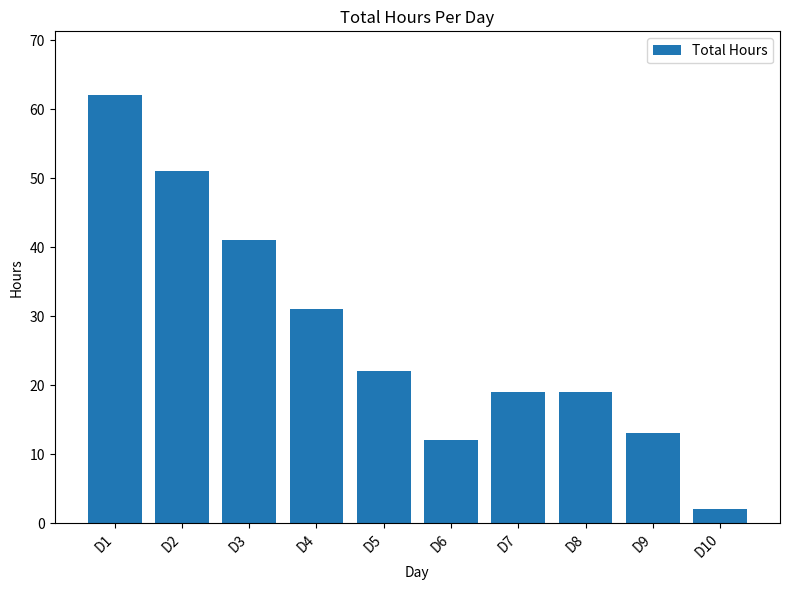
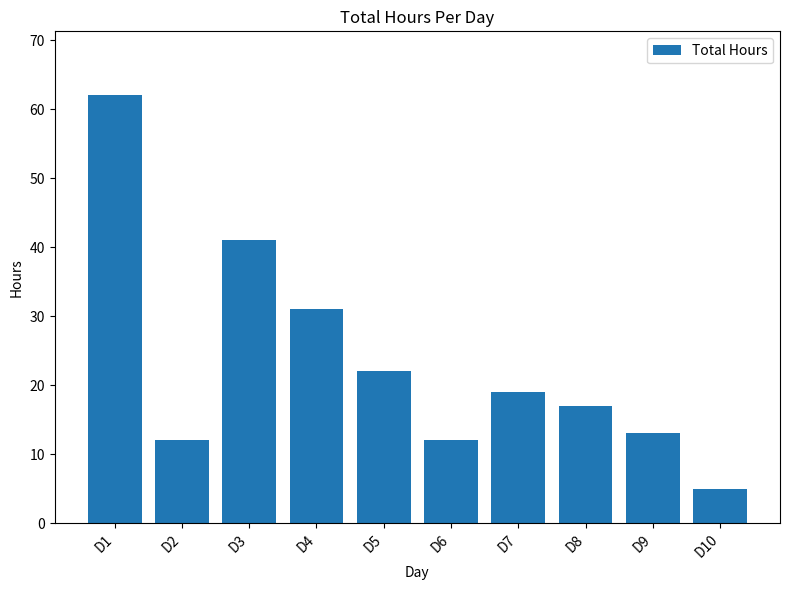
  {
    "D1": 62,
-   "D2": 51,
+   "D2": 12,
    "D3": 41,
    "D4": 31,
    "D5": 22,
    "D6": 12,
    "D7": 19,
-   "D8": 19,
+   "D8": 17,
    "D9": 13,
-   "D10": 2
+   "D10": 5
  }
